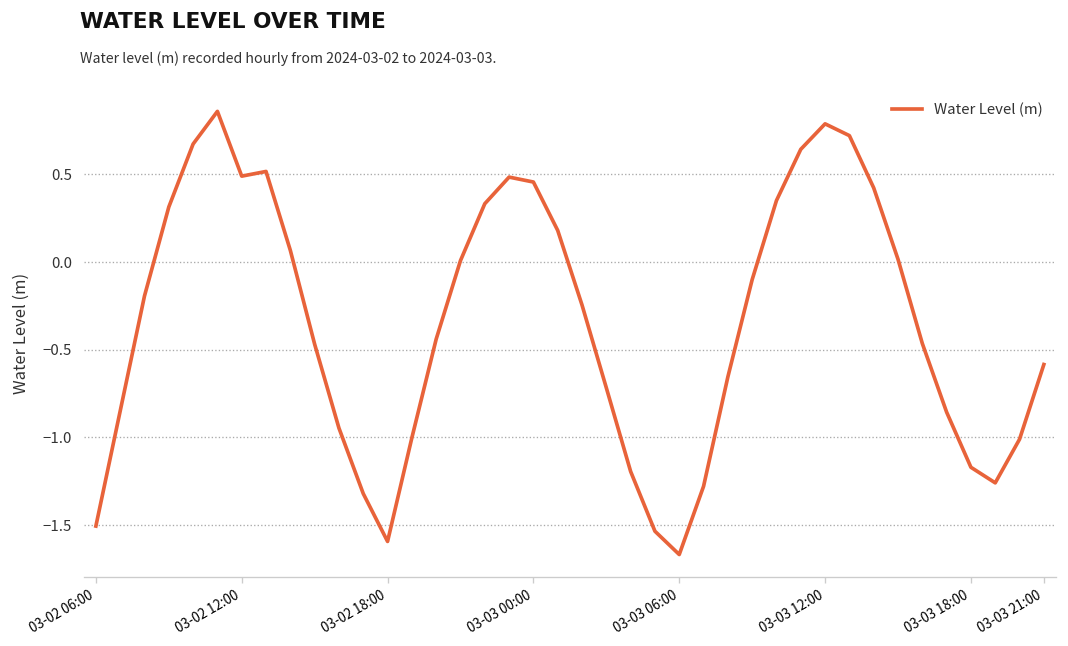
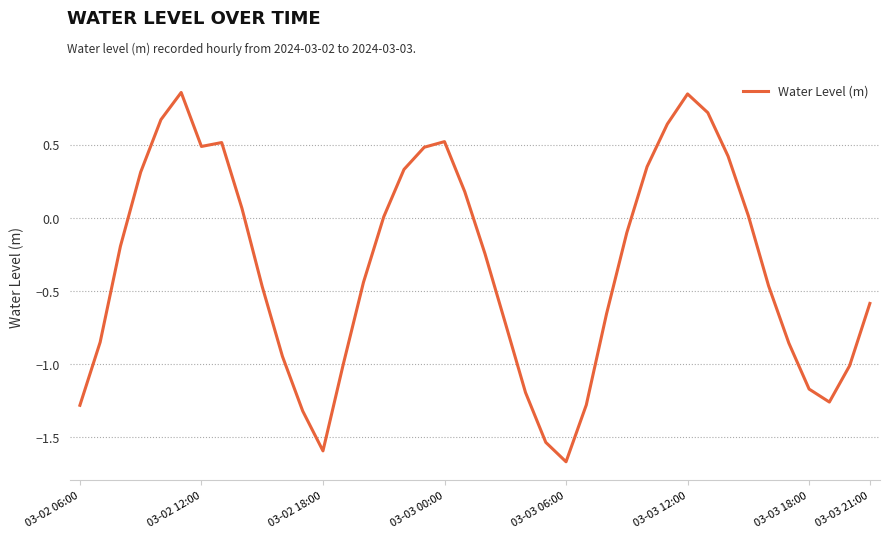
  {
-   "03-02 06:00": -1.51,
+   "03-02 06:00": -1.28,
    "03-02 12:00": 0.49,
    "03-02 18:00": -1.59,
-   "03-03 00:00": 0.46,
+   "03-03 00:00": 0.52,
    "03-03 06:00": -1.67,
-   "03-03 12:00": 0.79,
+   "03-03 12:00": 0.85,
    "03-03 18:00": -1.17,
    "03-03 21:00": -0.58
  }
